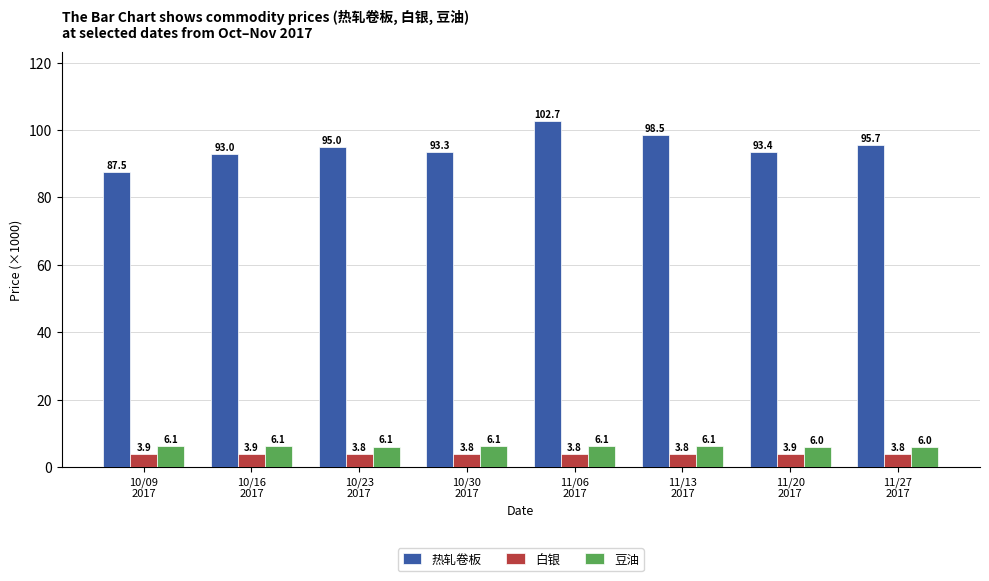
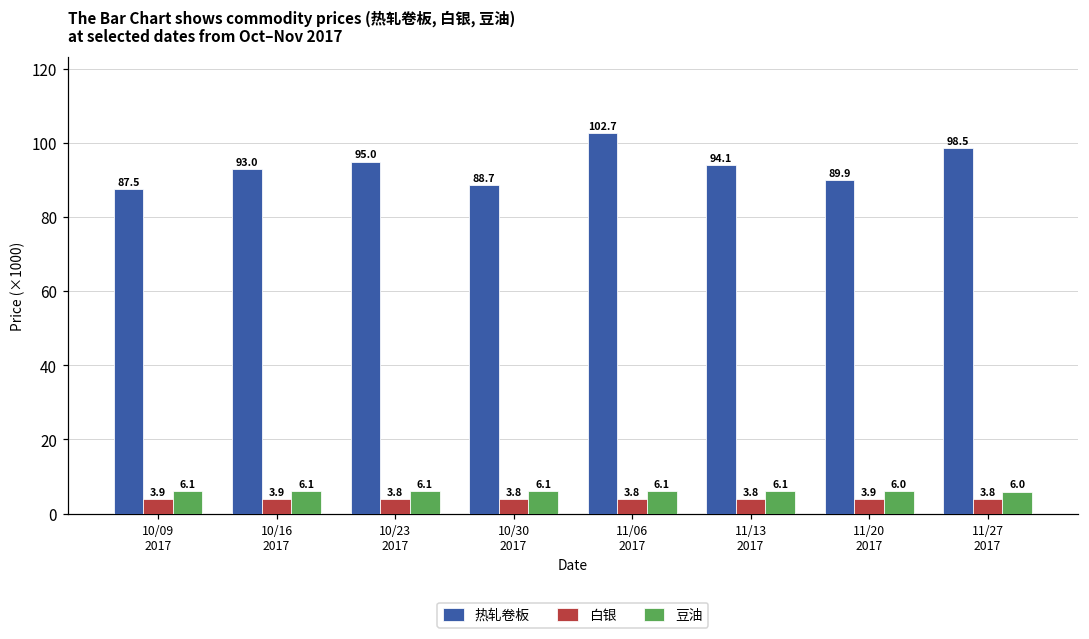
  {
    "热轧卷板": {
      "10/09 2017": 87.5,
      "10/16 2017": 93.0,
      "10/23 2017": 95.0,
-     "10/30 2017": 93.3,
+     "10/30 2017": 88.7,
      "11/06 2017": 102.7,
-     "11/13 2017": 98.5,
-     "11/20 2017": 93.4,
-     "11/27 2017": 95.7
+     "11/13 2017": 94.1,
+     "11/20 2017": 89.9,
+     "11/27 2017": 98.5
    },
    "白银": {
      "10/09 2017": 3.9,
      "10/16 2017": 3.9,
      "10/23 2017": 3.8,
      "10/30 2017": 3.8,
      "11/06 2017": 3.8,
      "11/13 2017": 3.8,
      "11/20 2017": 3.9,
      "11/27 2017": 3.8
    },
    "豆油": {
      "10/09 2017": 6.1,
      "10/16 2017": 6.1,
      "10/23 2017": 6.1,
      "10/30 2017": 6.1,
      "11/06 2017": 6.1,
      "11/13 2017": 6.1,
      "11/20 2017": 6.0,
      "11/27 2017": 6.0
    }
  }
